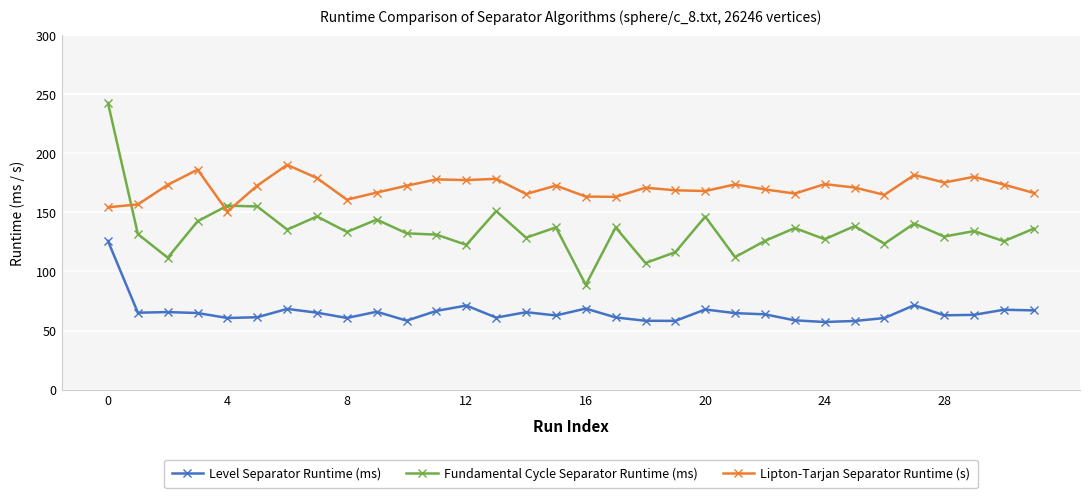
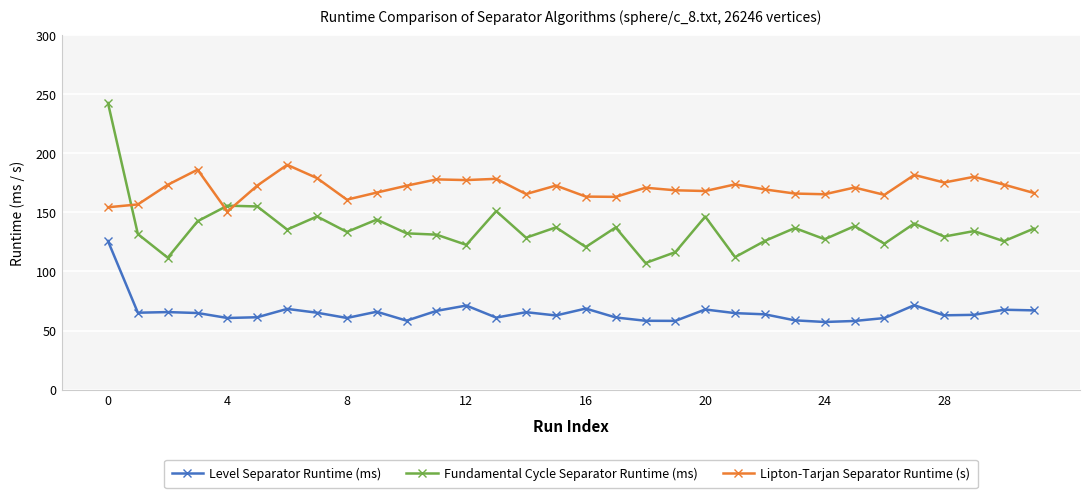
  {
    "Level Separator Runtime (ms)": {
      "0": 126,
      "4": 61,
      "8": 61,
      "12": 71,
      "16": 69,
      "20": 68,
      "24": 57,
      "28": 63
    },
    "Fundamental Cycle Separator Runtime (ms)": {
      "0": 242,
      "4": 156,
      "8": 133,
      "12": 122,
-     "16": 89,
+     "16": 121,
      "20": 146,
      "24": 127,
      "28": 129
    },
    "Lipton-Tarjan Separator Runtime (s)": {
      "0": 154,
      "4": 151,
      "8": 161,
      "12": 177,
      "16": 163,
      "20": 168,
-     "24": 174,
+     "24": 165,
      "28": 175
    }
  }
